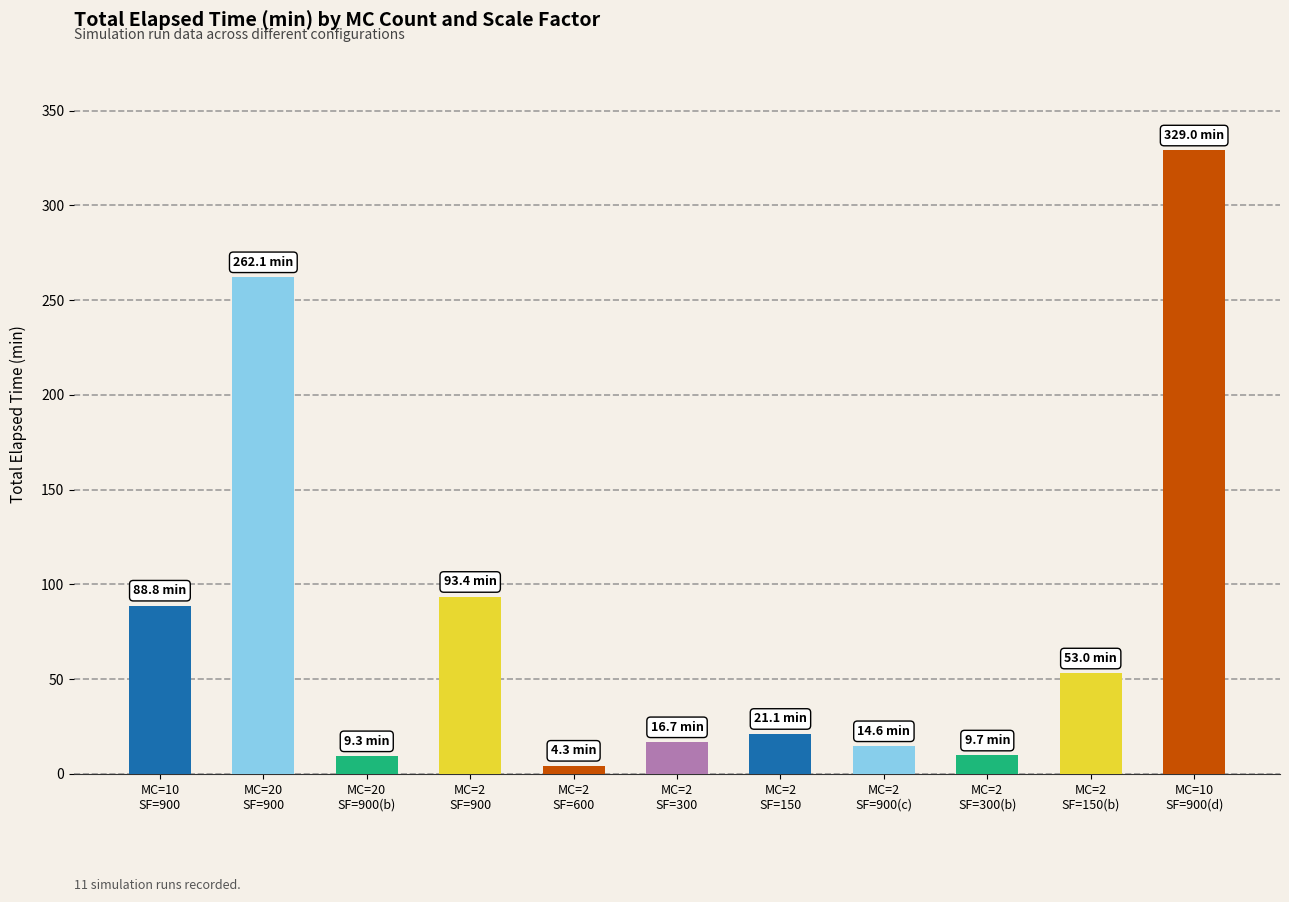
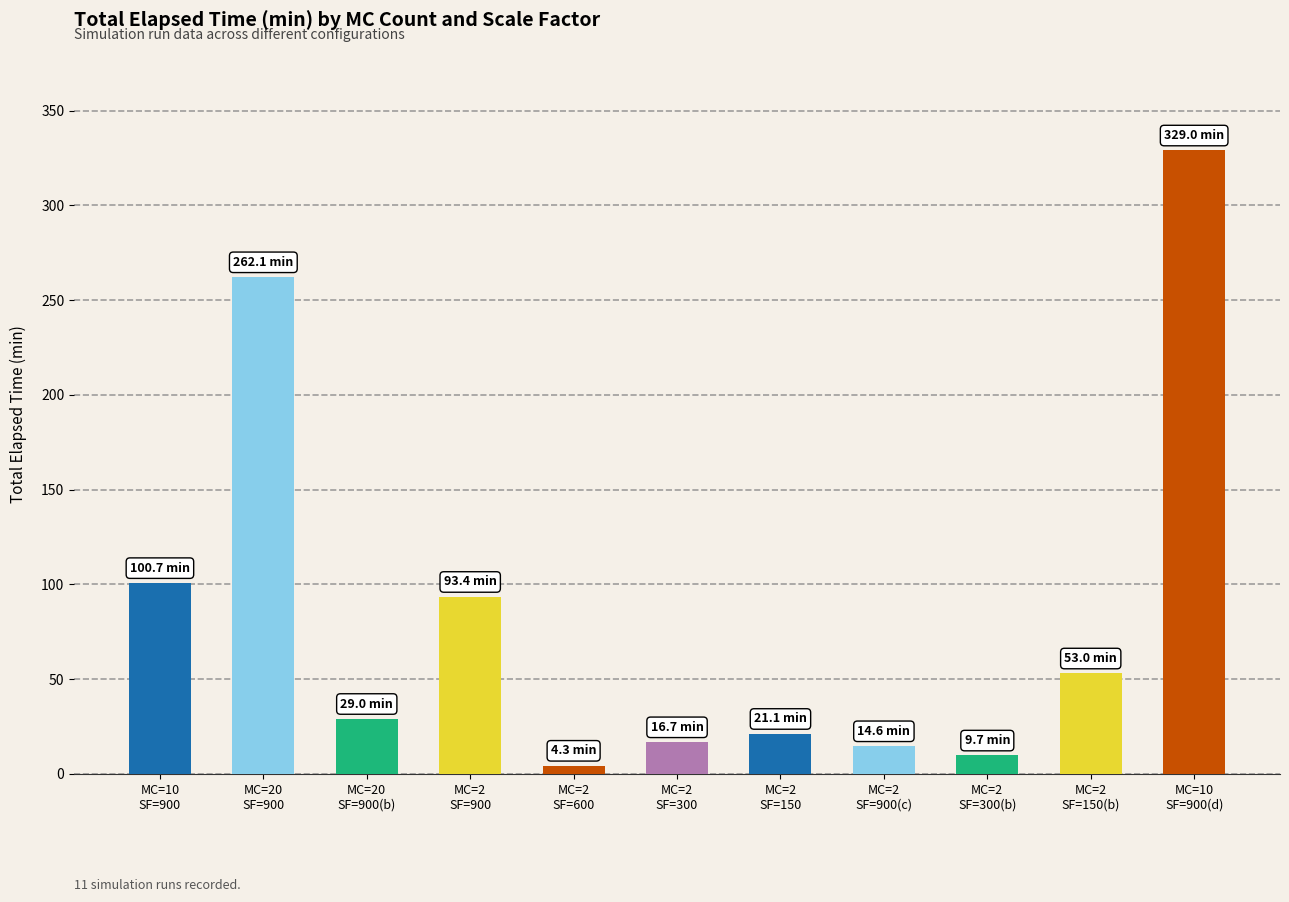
  {
-   "MC=10 SF=900": 88.8,
-   "MC=20 SF=900(b)": 9.3
+   "MC=10 SF=900": 100.7,
+   "MC=20 SF=900(b)": 29.0
  }
